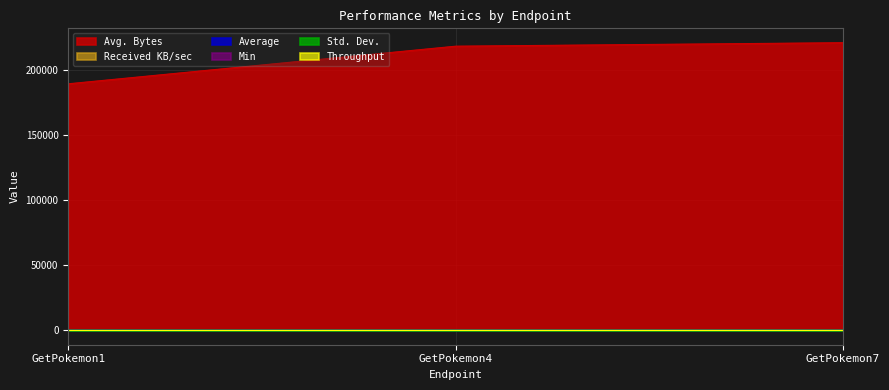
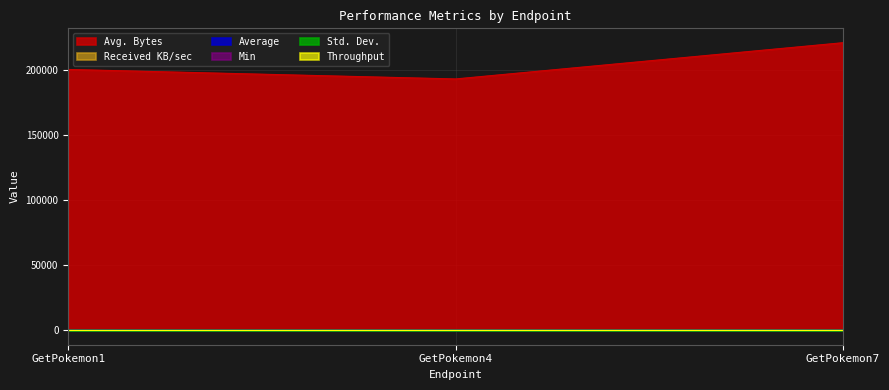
  {
    "Avg. Bytes": {
-     "GetPokemon1": 190000,
-     "GetPokemon4": 219000,
+     "GetPokemon1": 201000,
+     "GetPokemon4": 193000,
      "GetPokemon7": 221000
    },
    "Throughput": {
      "GetPokemon1": 0,
      "GetPokemon4": 0,
      "GetPokemon7": 0
    }
  }
